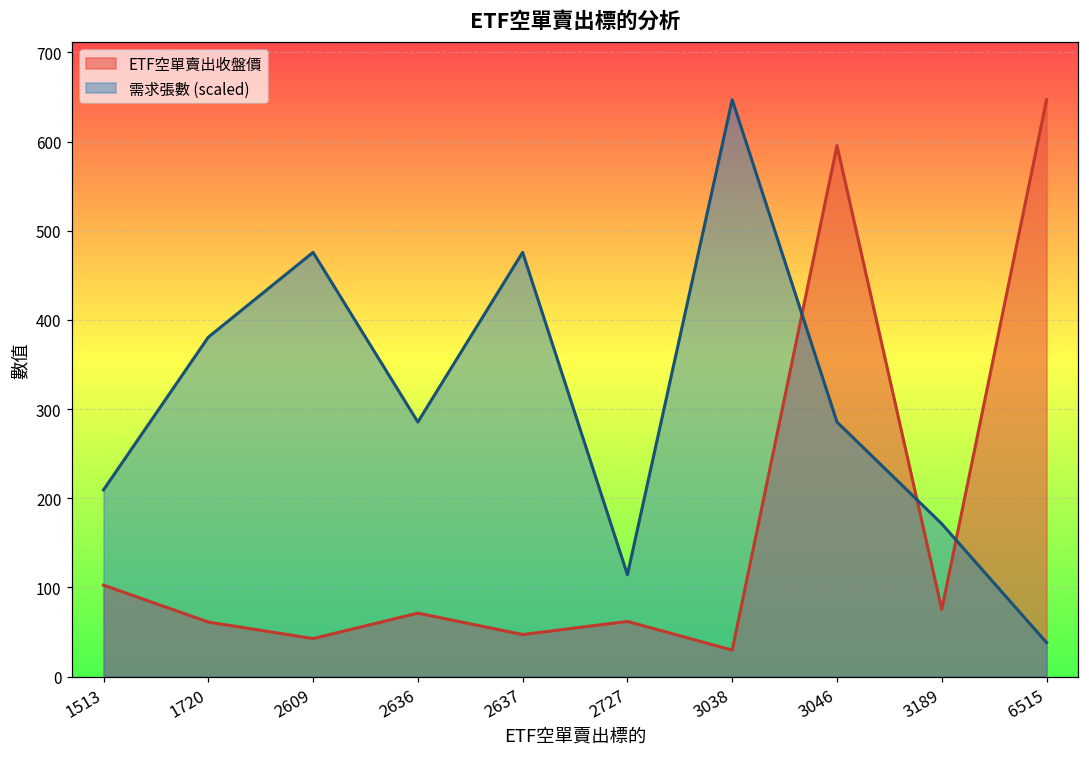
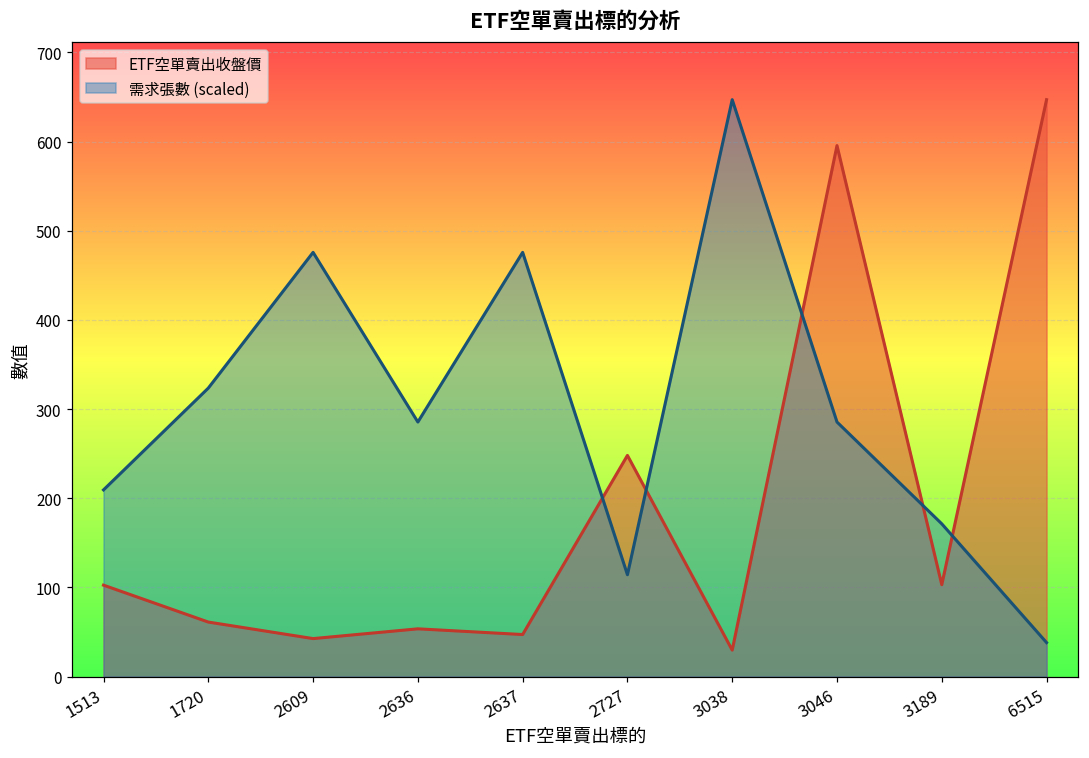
  {
    "ETF空單賣出收盤價": {
      "1513": 100,
      "1720": 60,
      "2609": 40,
-     "2636": 70,
+     "2636": 50,
      "2637": 50,
-     "2727": 60,
+     "2727": 250,
      "3038": 30,
      "3046": 600,
-     "3189": 80,
+     "3189": 100,
      "6515": 650
    },
    "需求張數 (scaled)": {
      "1513": 210,
-     "1720": 380,
+     "1720": 320,
      "2609": 480,
      "2636": 290,
      "2637": 480,
      "2727": 110,
      "3038": 650,
      "3046": 290,
      "3189": 170,
      "6515": 40
    }
  }
